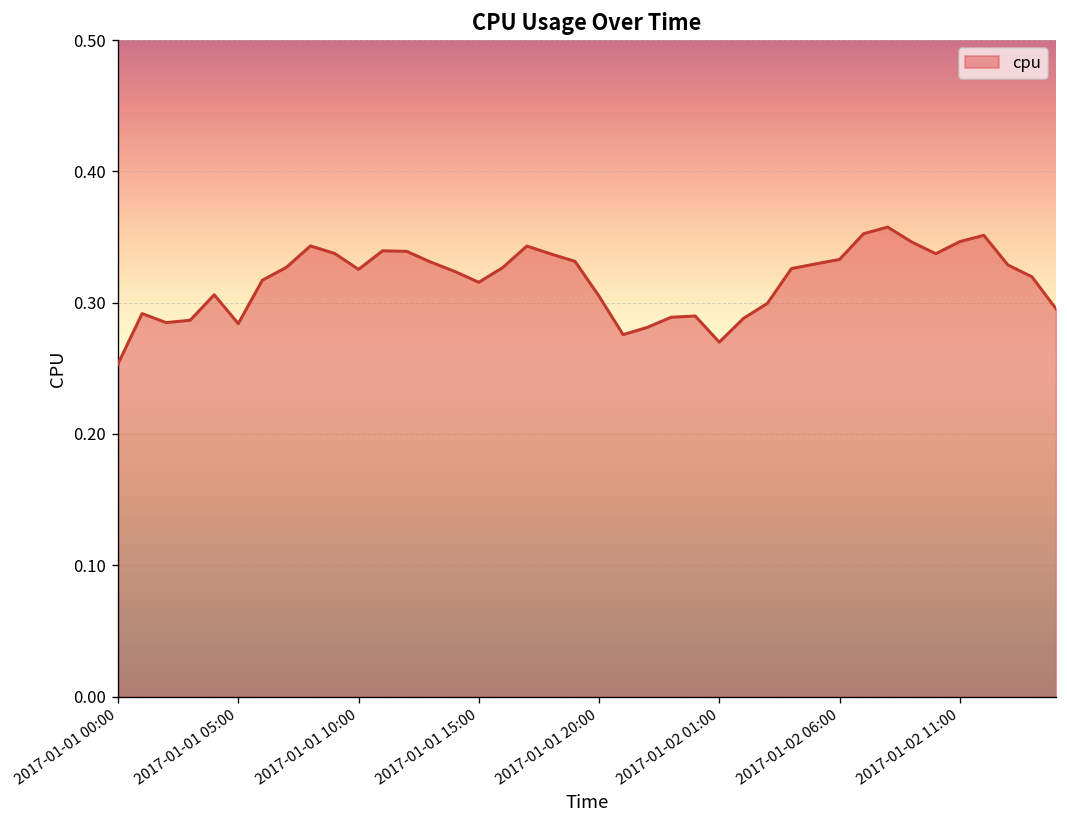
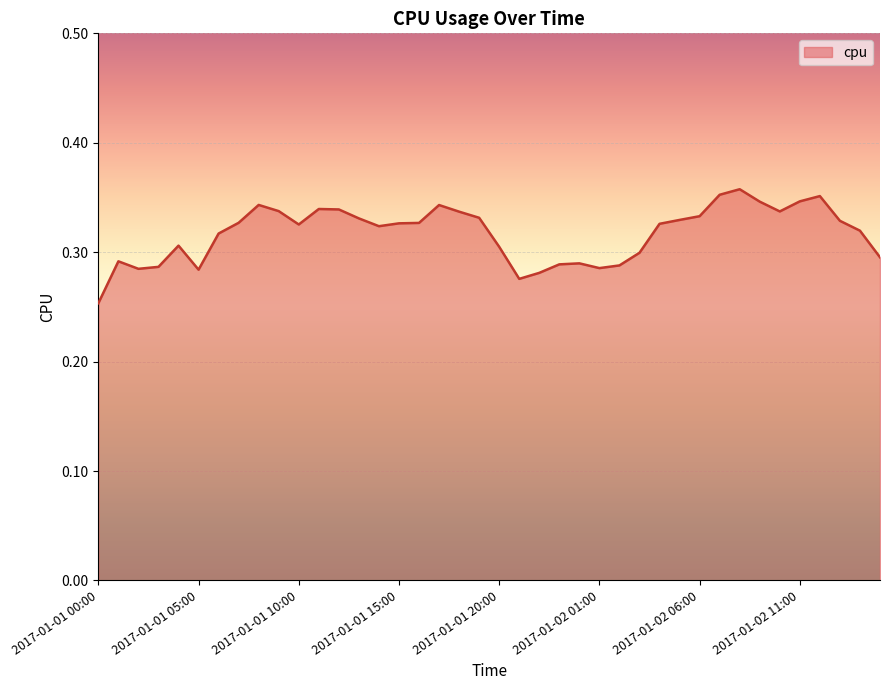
  {
    "2017-01-01 00:00": 0.253,
    "2017-01-01 05:00": 0.284,
    "2017-01-01 10:00": 0.325,
-   "2017-01-01 15:00": 0.315,
+   "2017-01-01 15:00": 0.326,
    "2017-01-01 20:00": 0.305,
-   "2017-01-02 01:00": 0.270,
+   "2017-01-02 01:00": 0.285,
    "2017-01-02 06:00": 0.333,
    "2017-01-02 11:00": 0.346
  }
